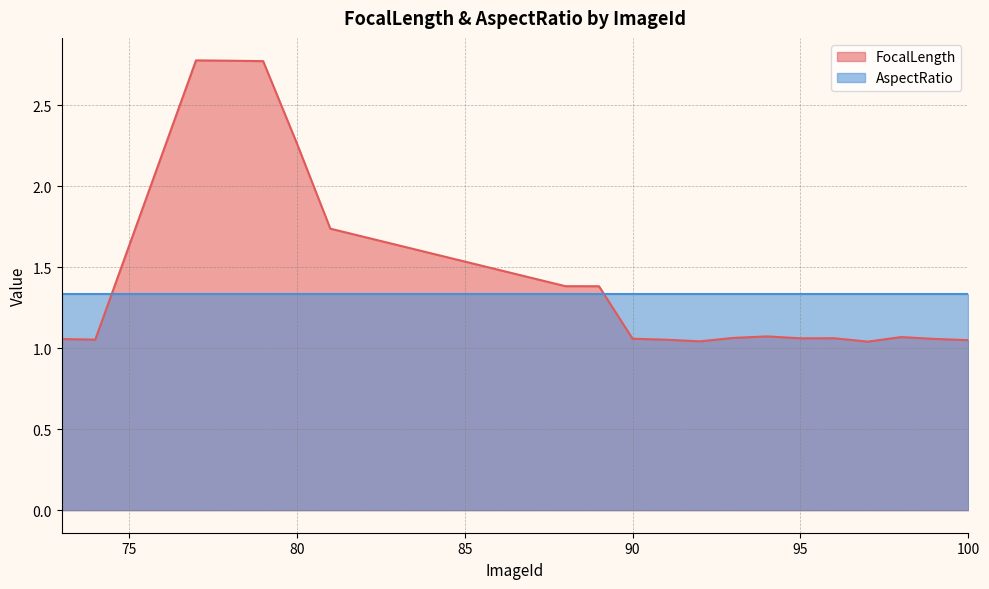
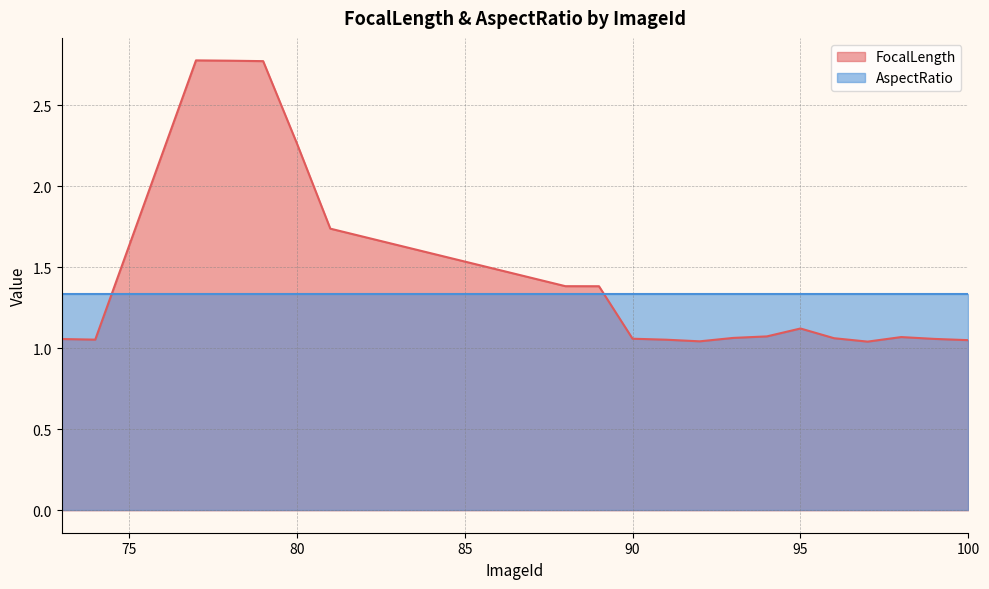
  {
    "FocalLength": {
      "80": 2.27,
      "90": 1.06,
-     "95": 1.06,
+     "95": 1.12,
      "100": 1.05
    },
    "AspectRatio": {
      "80": 1.33,
      "90": 1.33,
      "95": 1.33,
      "100": 1.33
    }
  }
